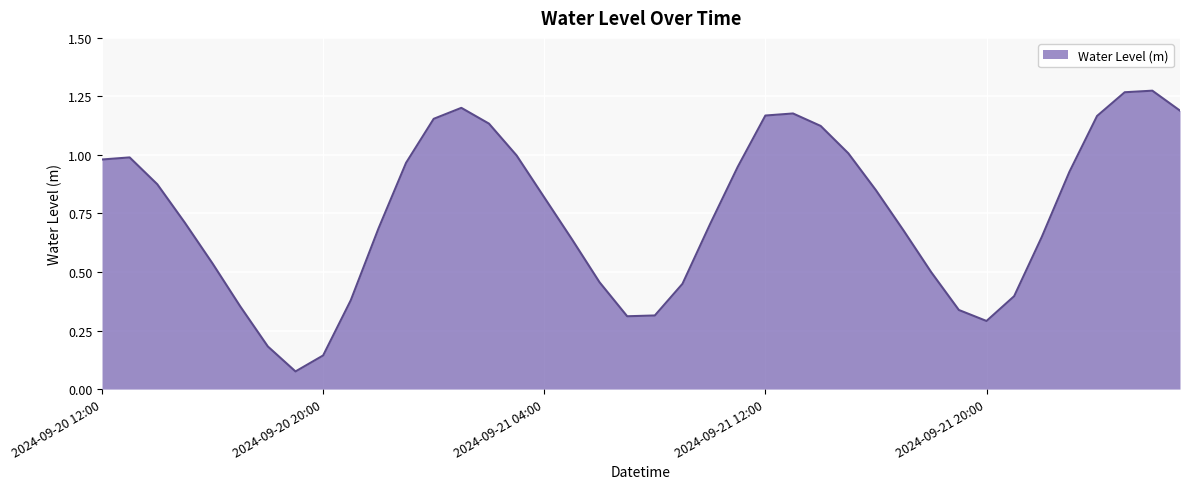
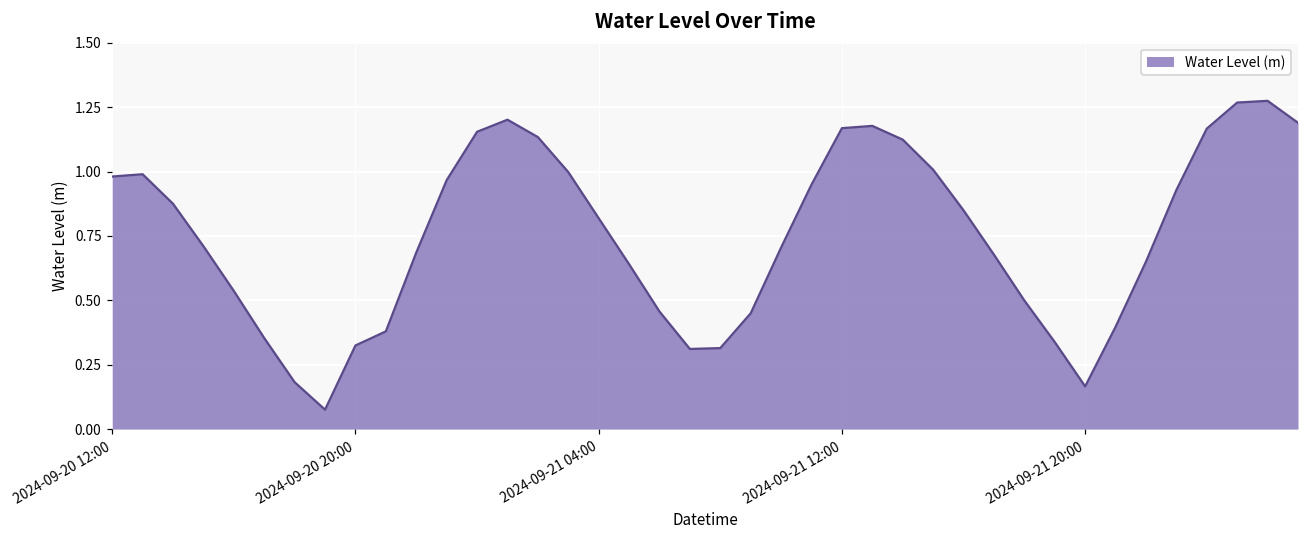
  {
    "2024-09-20 12:00": 0.98,
-   "2024-09-20 20:00": 0.14,
+   "2024-09-20 20:00": 0.32,
    "2024-09-21 04:00": 0.82,
    "2024-09-21 12:00": 1.17,
-   "2024-09-21 20:00": 0.29
+   "2024-09-21 20:00": 0.17
  }
